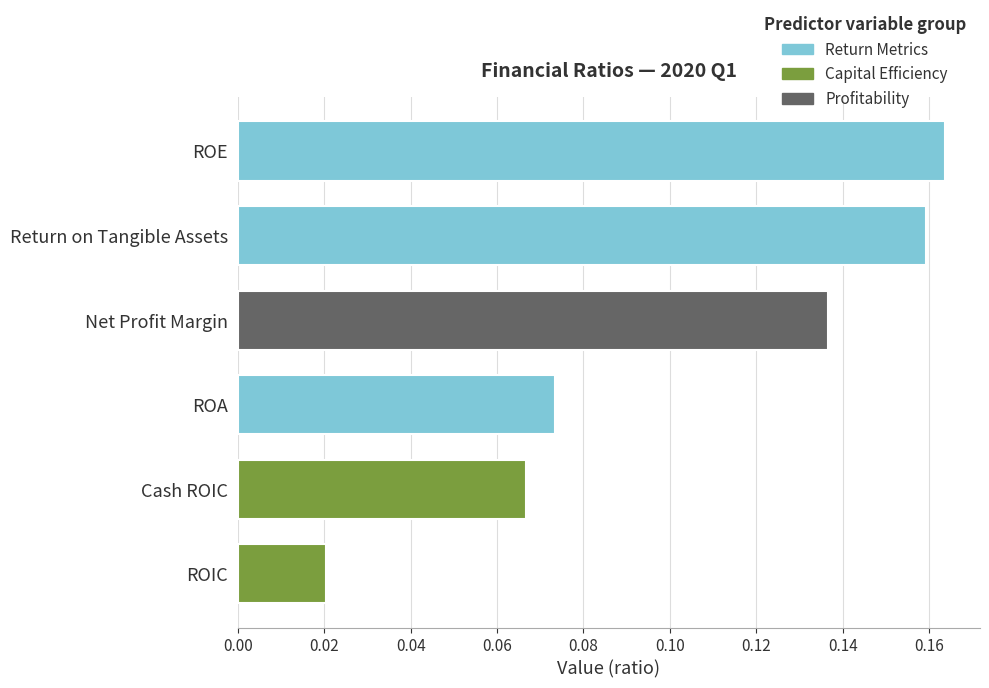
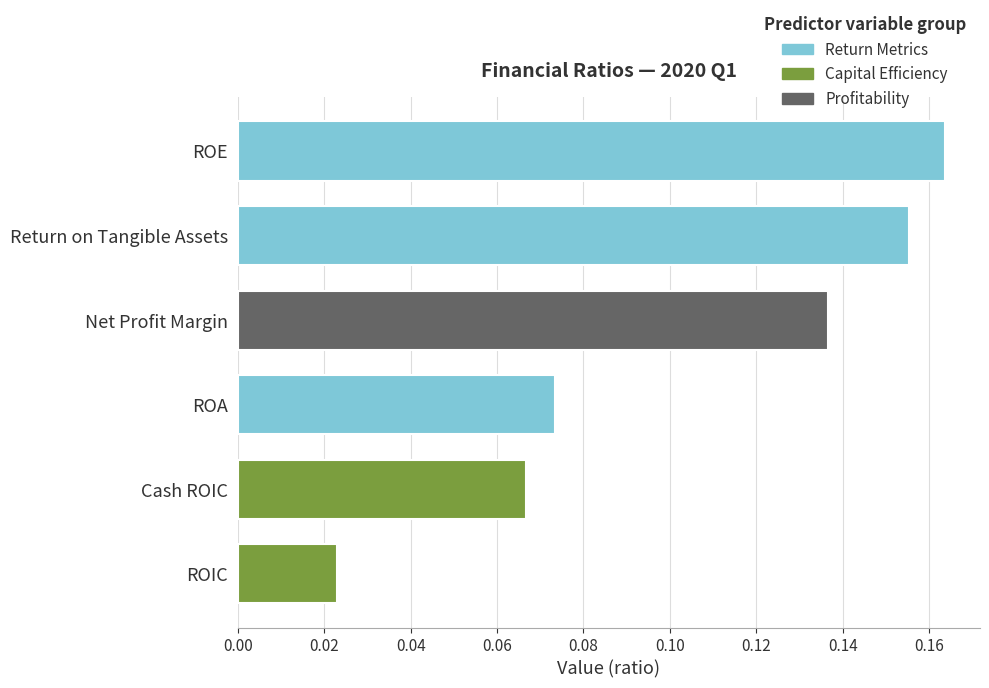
  {
    "ROE": 0.164,
-   "Return on Tangible Assets": 0.159,
+   "Return on Tangible Assets": 0.155,
    "Net Profit Margin": 0.137,
    "ROA": 0.074,
    "Cash ROIC": 0.067,
-   "ROIC": 0.020
+   "ROIC": 0.023
  }
